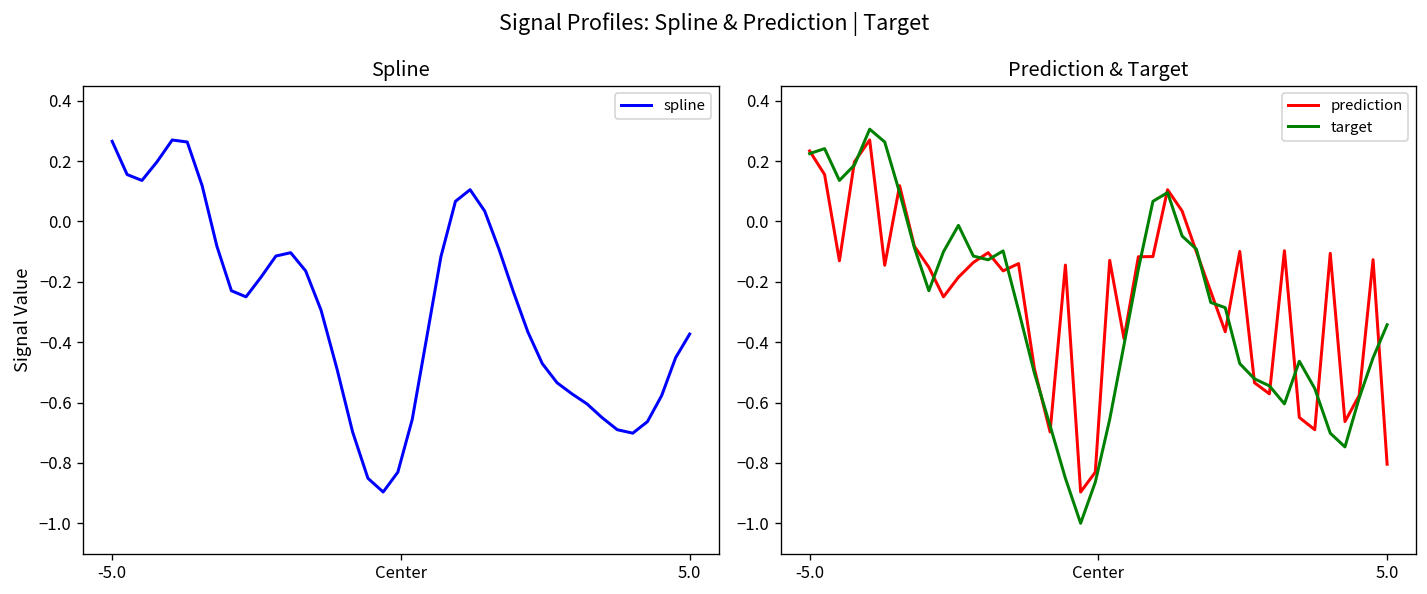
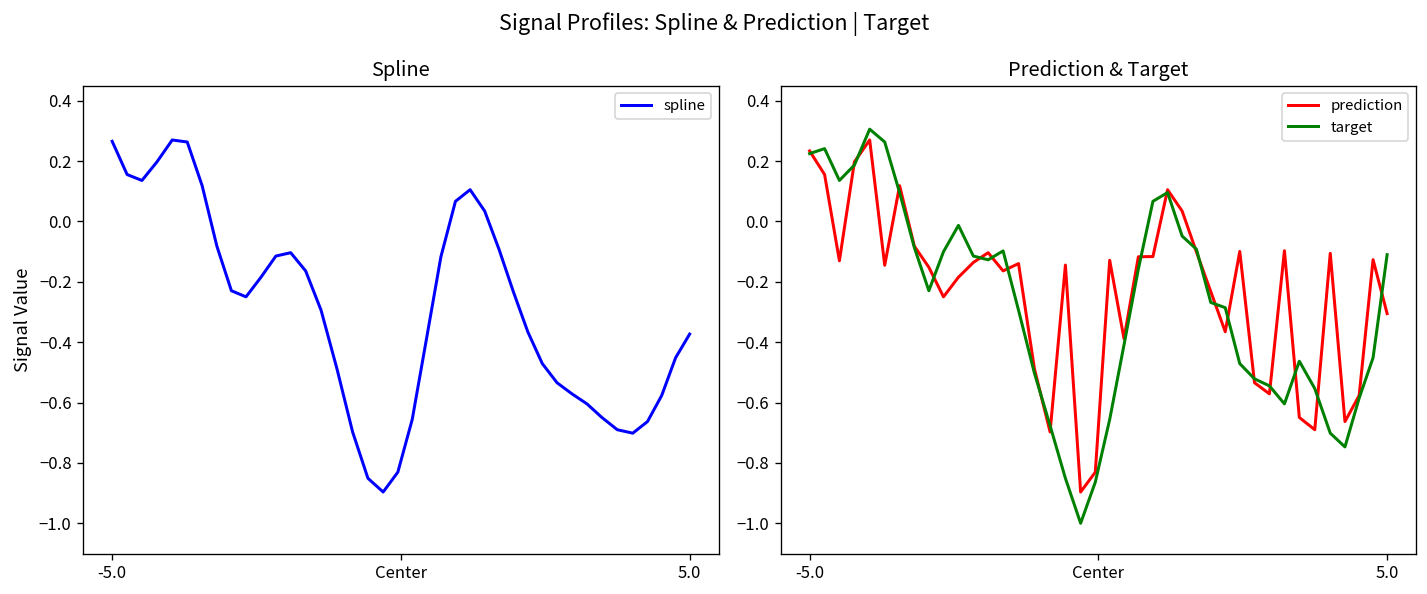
  {
    "Spline": {
      "-5.0": 0.27,
      "5.0": -0.37
    },
    "Prediction & Target": {
      "prediction": {
-       "5.0": -0.80
+       "5.0": -0.31
      },
      "target": {
-       "5.0": -0.34
+       "5.0": -0.11
      }
    }
  }
